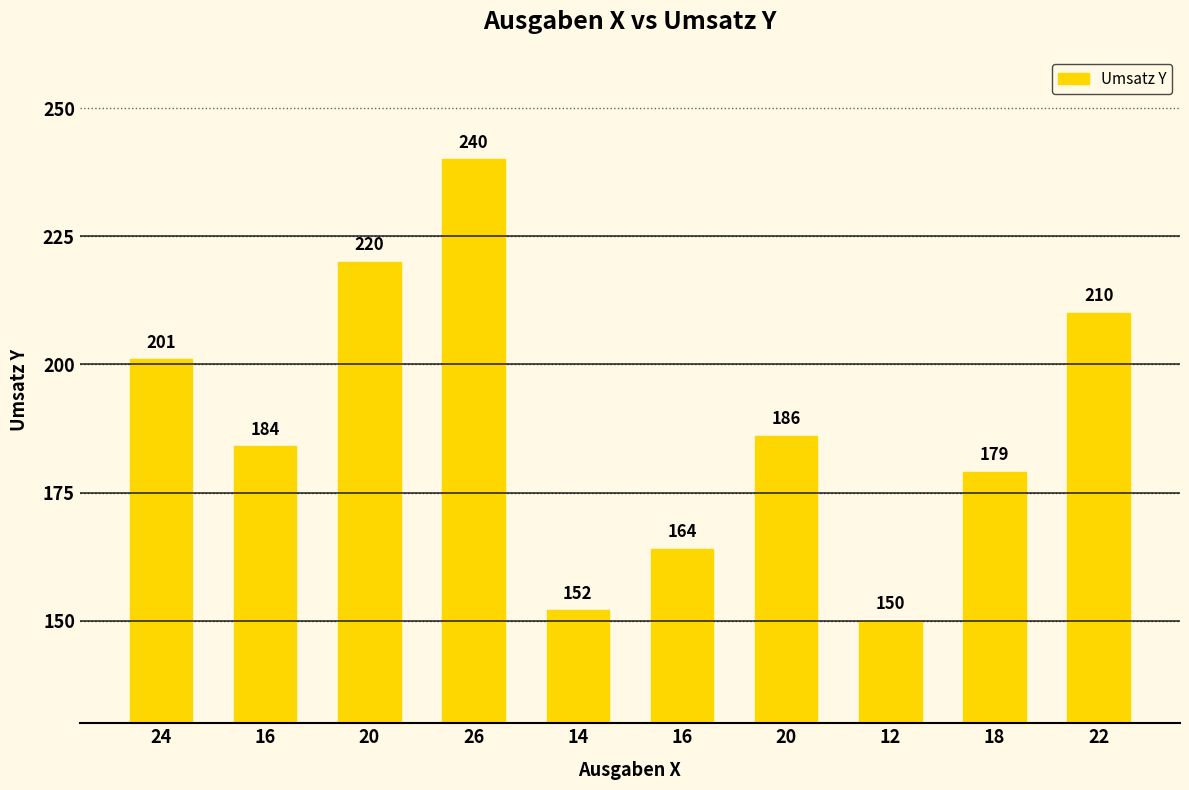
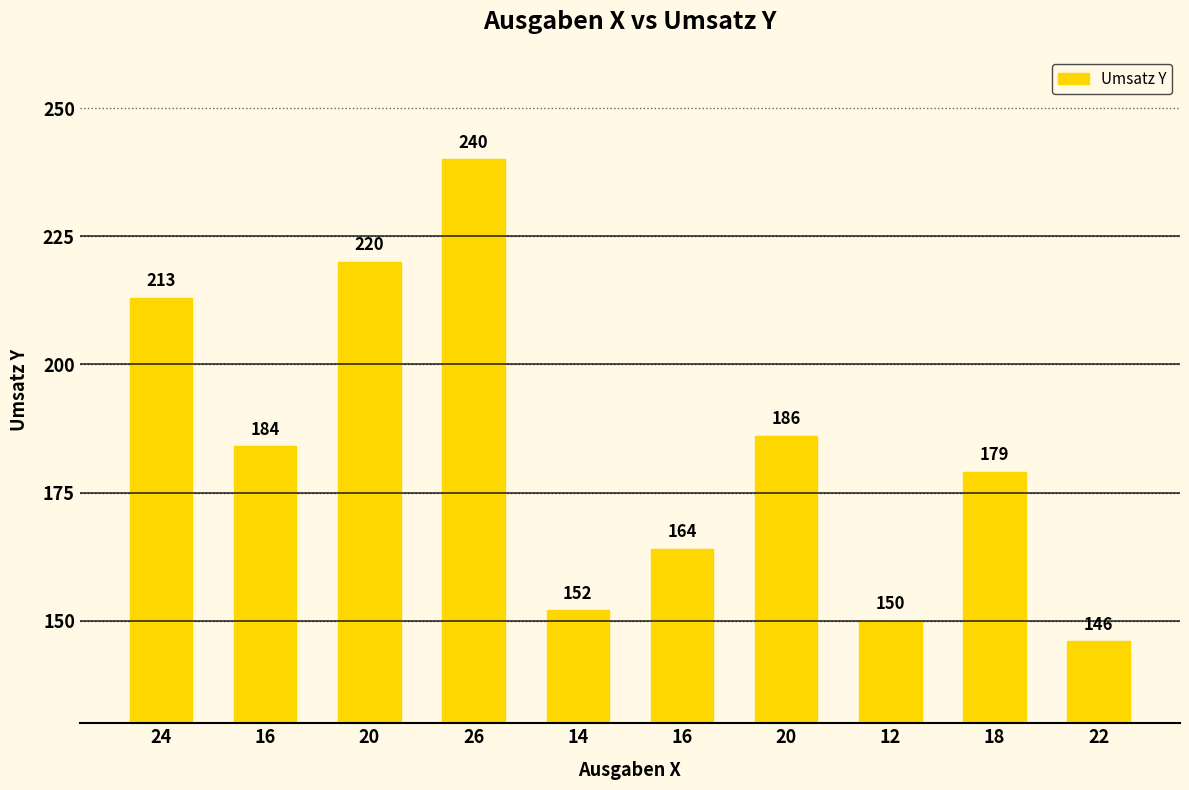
  {
-   "24": 201,
+   "24": 213,
    "26": 240,
    "14": 152,
    "12": 150,
    "18": 179,
-   "22": 210
+   "22": 146
  }
